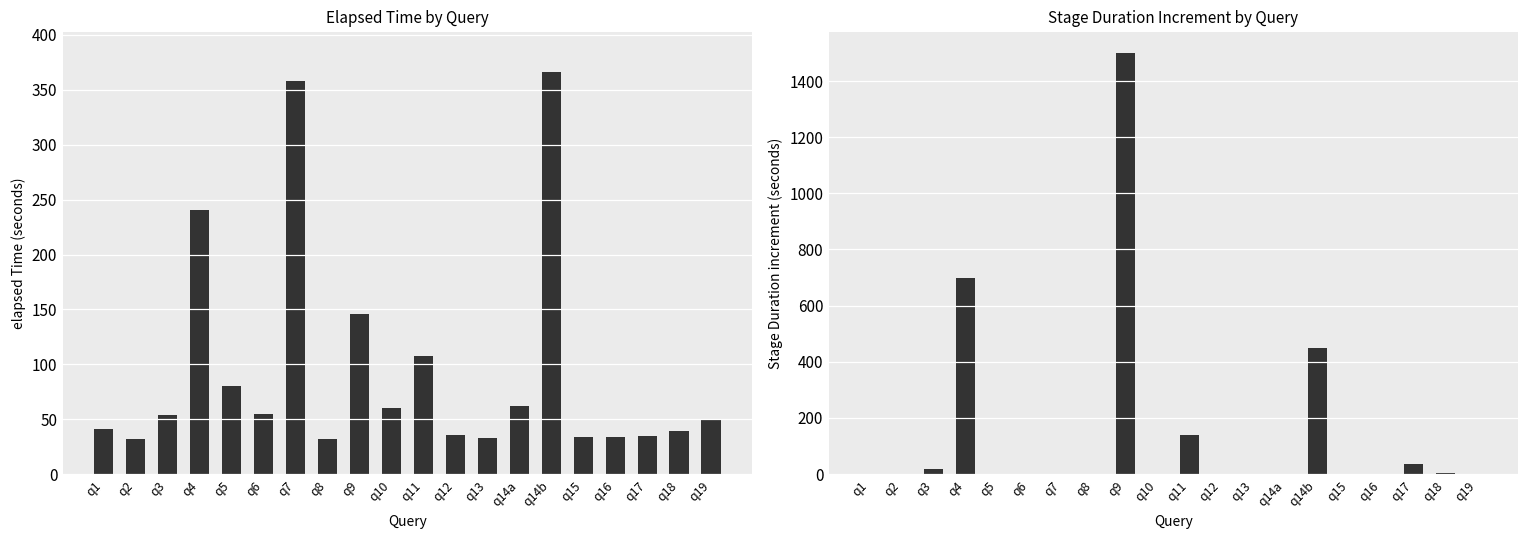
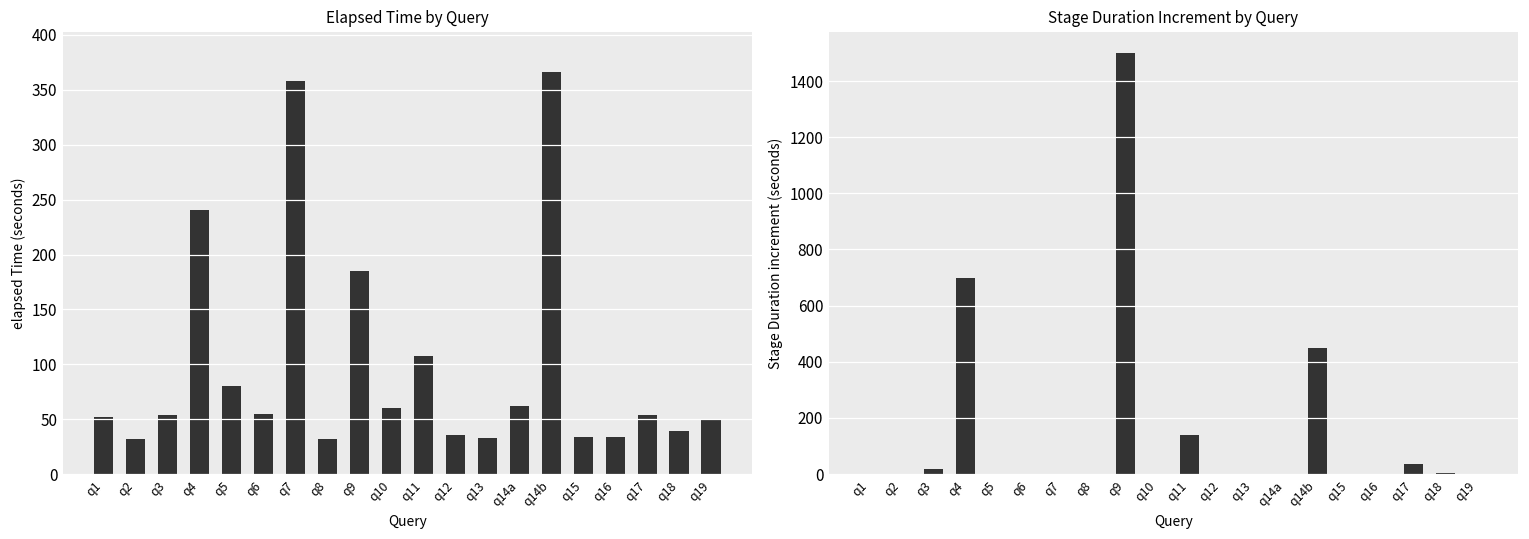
  {
    "Elapsed Time by Query": {
-     "q1": 40,
+     "q1": 50,
      "q2": 30,
      "q3": 50,
      "q4": 240,
      "q5": 80,
      "q6": 60,
      "q7": 360,
      "q8": 30,
-     "q9": 150,
+     "q9": 180,
      "q10": 60,
      "q11": 110,
      "q12": 40,
      "q13": 30,
      "q14a": 60,
      "q14b": 370,
      "q15": 30,
      "q16": 30,
-     "q17": 40,
+     "q17": 50,
      "q18": 40,
      "q19": 50
    },
    "Stage Duration Increment by Query": {
      "q1": 0,
      "q2": 0,
      "q3": 20,
      "q4": 700,
      "q5": 0,
      "q6": 0,
      "q7": 0,
      "q8": 0,
      "q9": 1500,
      "q10": 0,
      "q11": 140,
      "q12": 0,
      "q13": 0,
      "q14b": 450,
      "q15": 0,
      "q16": 0,
      "q17": 30,
      "q19": 0
    }
  }
